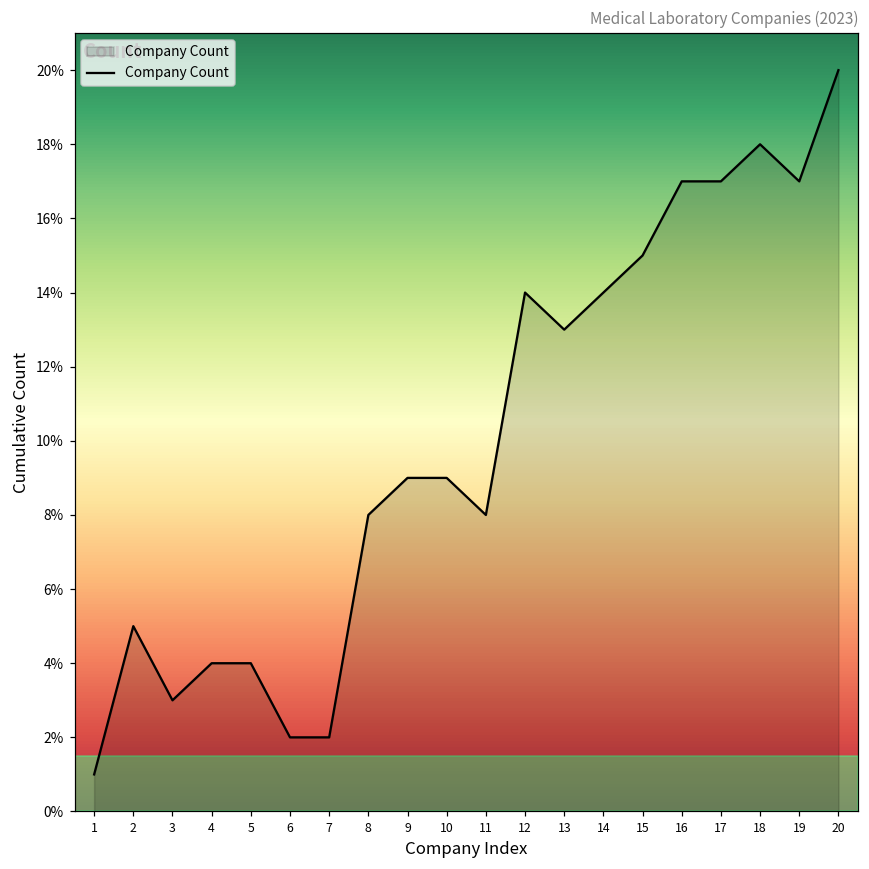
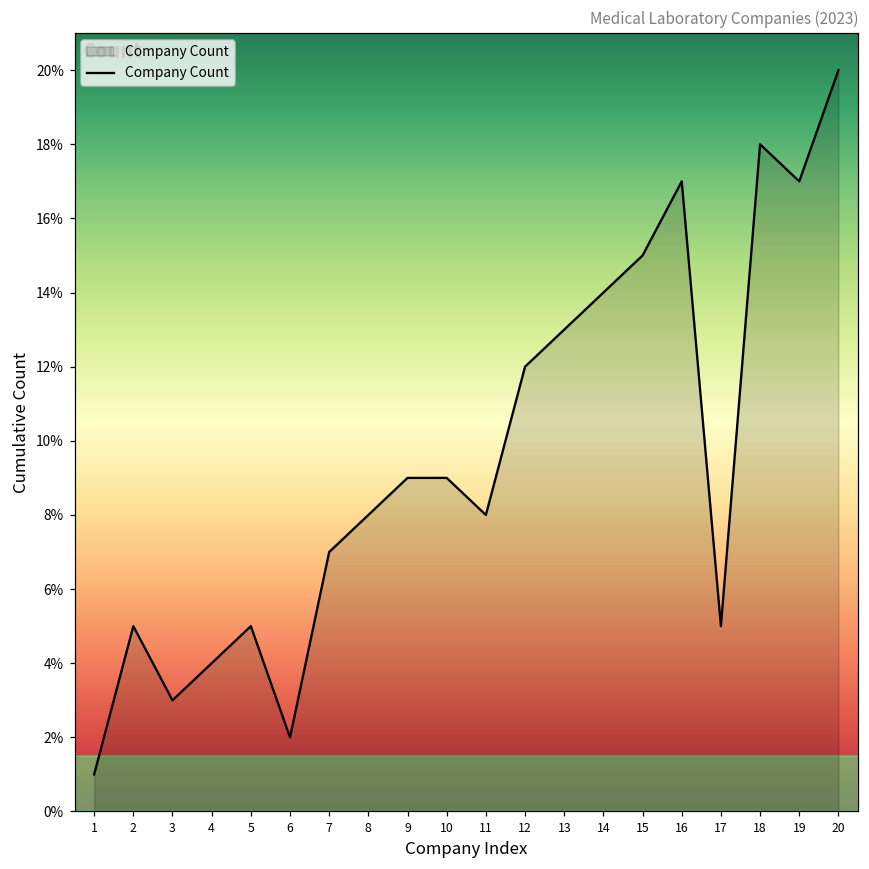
  {
    "2": "5%",
    "3": "3%",
    "4": "4%",
-   "5": "4%",
+   "5": "5%",
    "6": "2%",
-   "7": "2%",
+   "7": "7%",
    "8": "8%",
    "9": "9%",
    "10": "9%",
    "11": "8%",
-   "12": "14%",
+   "12": "12%",
    "13": "13%",
    "14": "14%",
    "15": "15%",
    "16": "17%",
-   "17": "17%",
+   "17": "5%",
    "18": "18%",
    "19": "17%",
    "20": "20%"
  }
